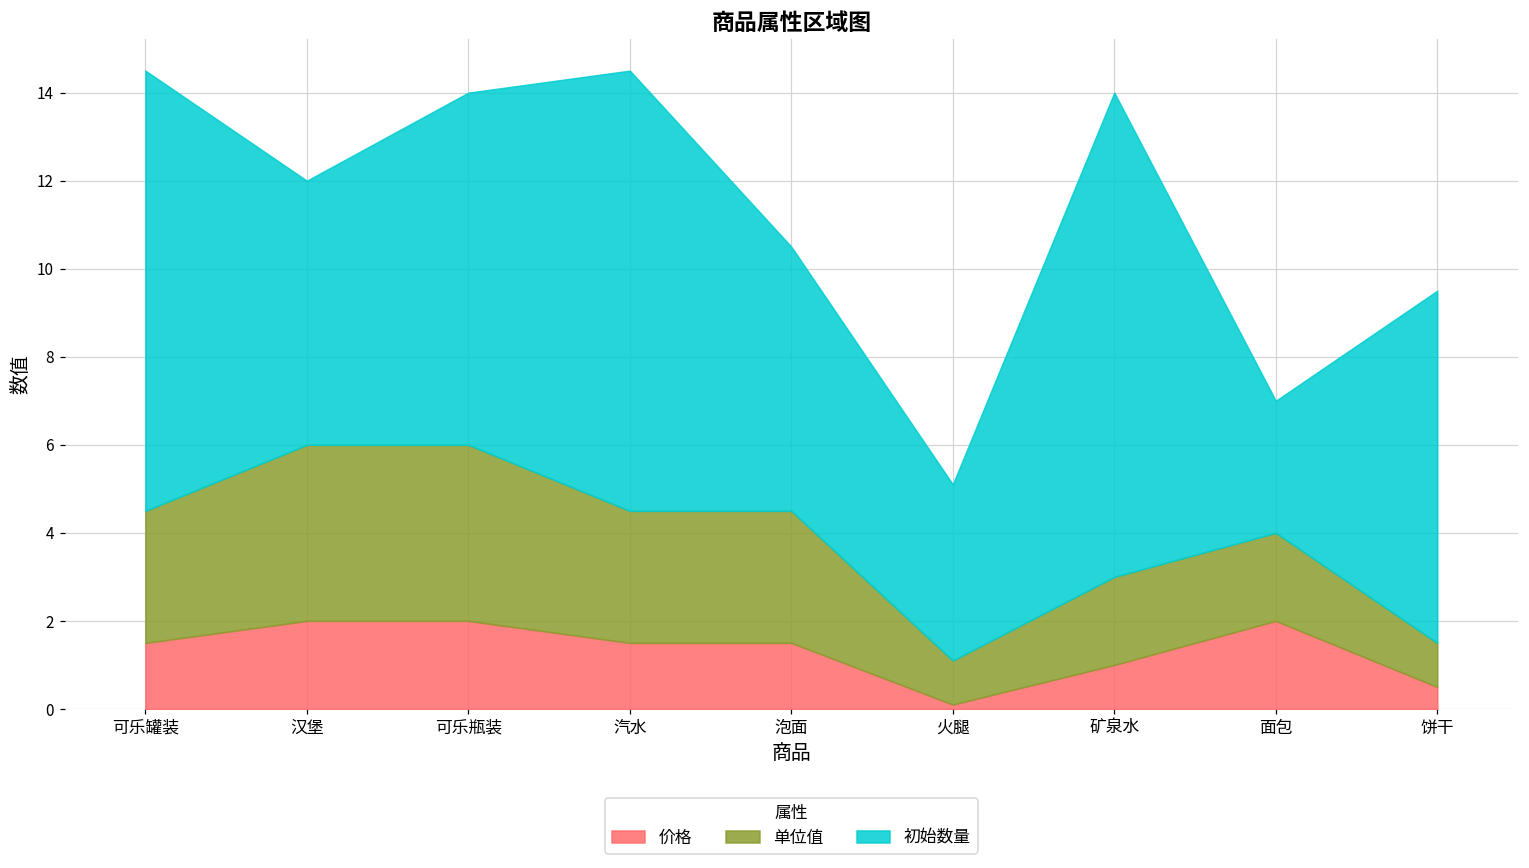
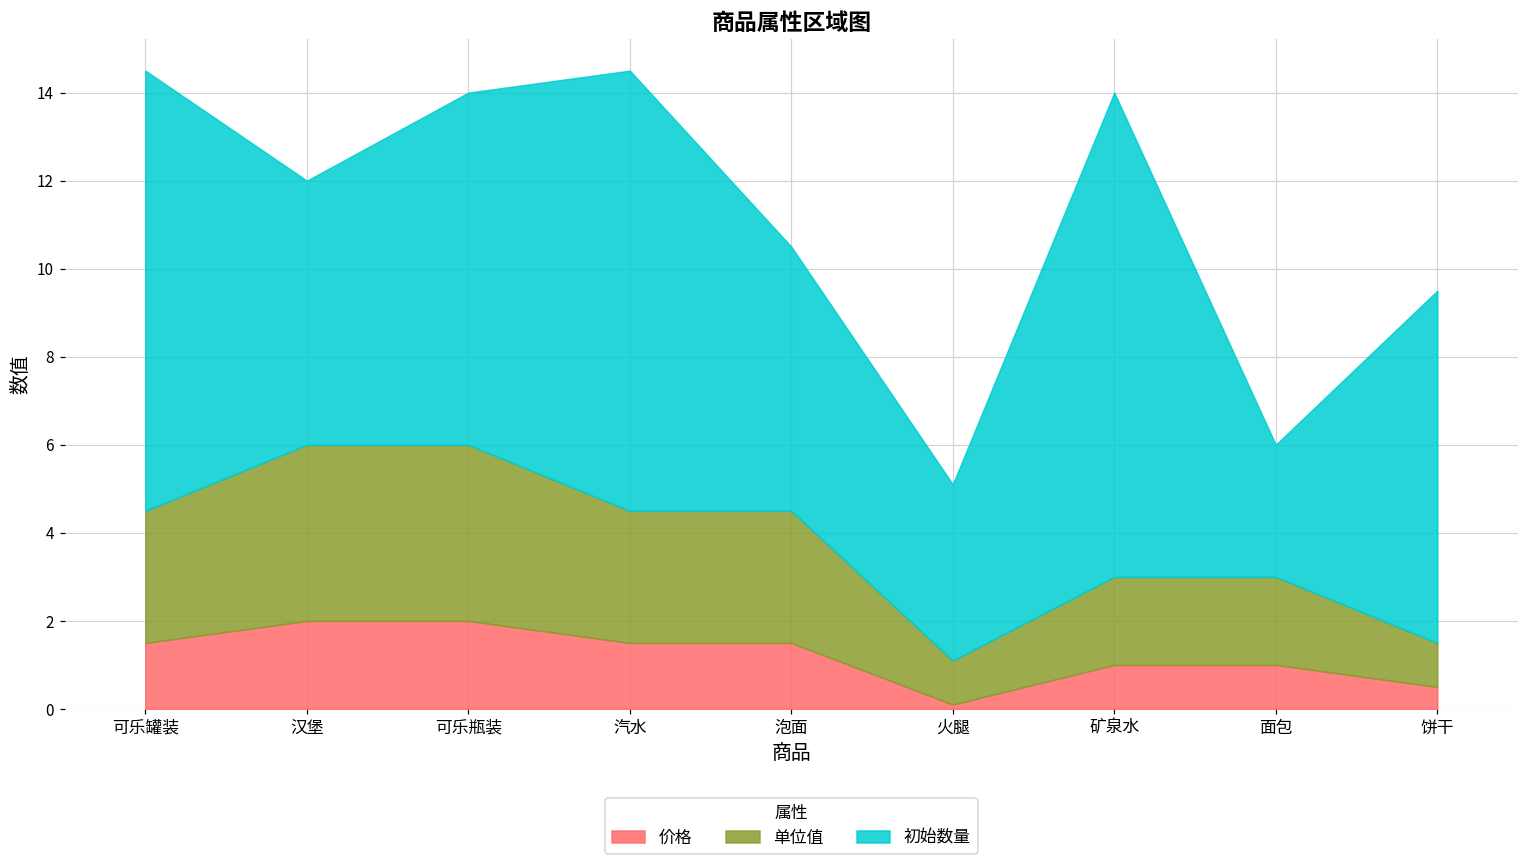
  {
    "价格": {
      "可乐罐装": 1.5,
      "汉堡": 2,
      "可乐瓶装": 2,
      "汽水": 1.5,
      "泡面": 1.5,
      "火腿": 0.1,
      "矿泉水": 1,
-     "面包": 2,
+     "面包": 1,
      "饼干": 0.5
    },
    "单位值": {
      "可乐罐装": 3,
      "汉堡": 4,
      "可乐瓶装": 4,
      "汽水": 3,
      "泡面": 3,
      "火腿": 1,
      "矿泉水": 2,
      "面包": 2,
      "饼干": 1
    },
    "初始数量": {
      "可乐罐装": 10,
      "汉堡": 6,
      "可乐瓶装": 8,
      "汽水": 10,
      "泡面": 6,
      "火腿": 4,
      "矿泉水": 11,
      "面包": 3,
      "饼干": 8
    }
  }
